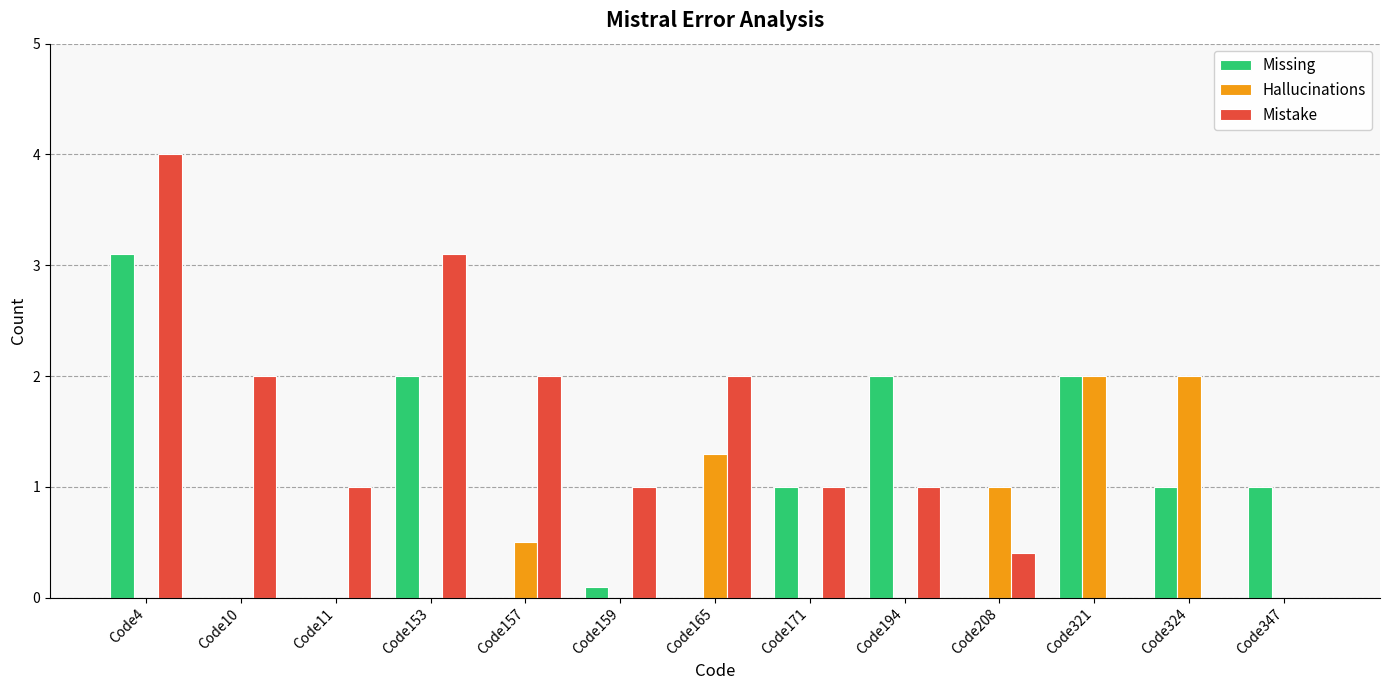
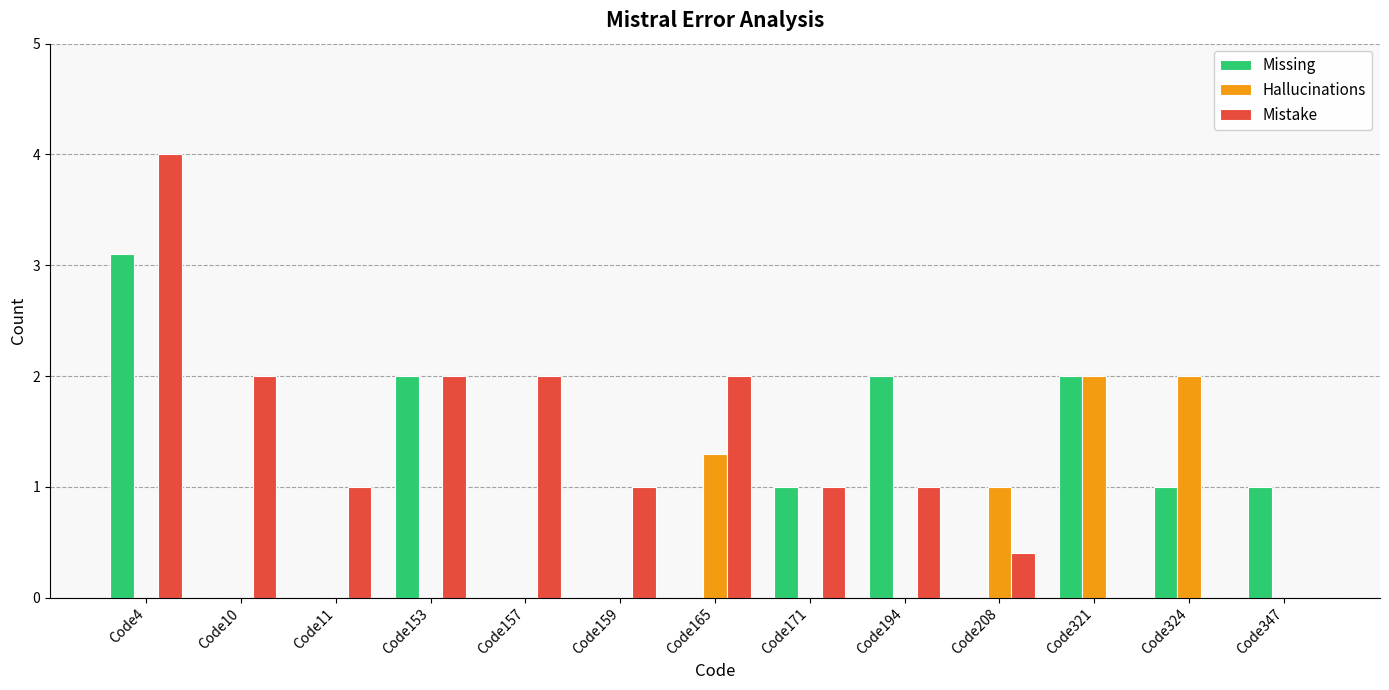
  {
    "Missing": {
      "Code4": 3.1,
      "Code10": 0.0,
      "Code11": 0.0,
      "Code153": 2.0,
      "Code157": 0.0,
-     "Code159": 0.1,
+     "Code159": 0.0,
      "Code165": 0.0,
      "Code171": 1.0,
      "Code194": 2.0,
      "Code208": 0.0,
      "Code321": 2.0,
      "Code324": 1.0,
      "Code347": 1.0
    },
    "Hallucinations": {
      "Code4": 0.0,
      "Code10": 0.0,
      "Code11": 0.0,
      "Code153": 0.0,
-     "Code157": 0.5,
+     "Code157": 0.0,
      "Code159": 0.0,
      "Code165": 1.3,
      "Code171": 0.0,
      "Code194": 0.0,
      "Code208": 1.0,
      "Code321": 2.0,
      "Code324": 2.0,
      "Code347": 0.0
    },
    "Mistake": {
      "Code4": 4.0,
      "Code10": 2.0,
      "Code11": 1.0,
-     "Code153": 3.1,
+     "Code153": 2.0,
      "Code157": 2.0,
      "Code159": 1.0,
      "Code165": 2.0,
      "Code171": 1.0,
      "Code194": 1.0,
      "Code208": 0.4,
      "Code321": 0.0,
      "Code324": 0.0,
      "Code347": 0.0
    }
  }
